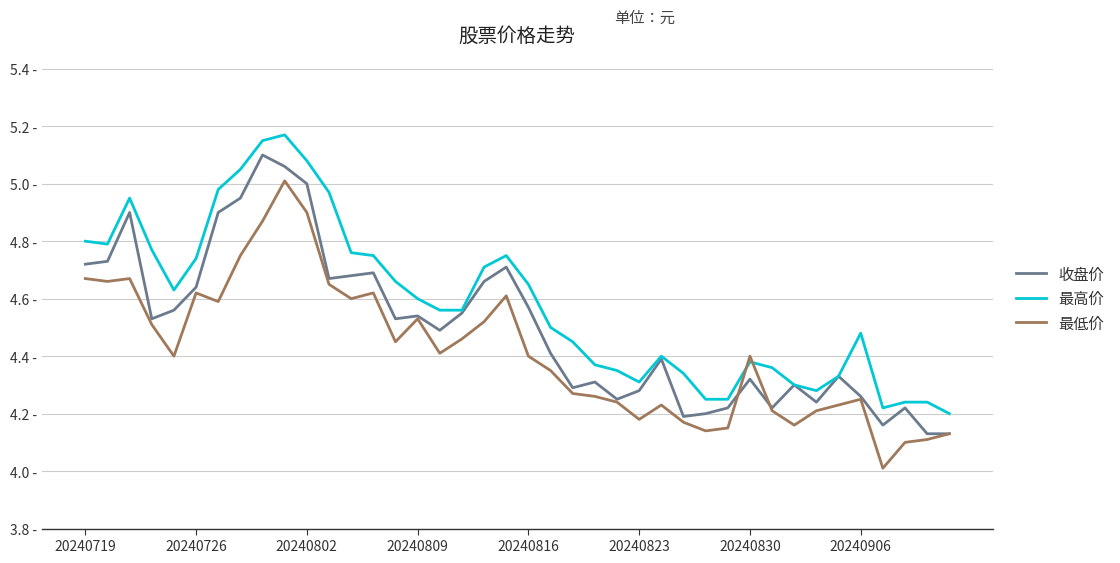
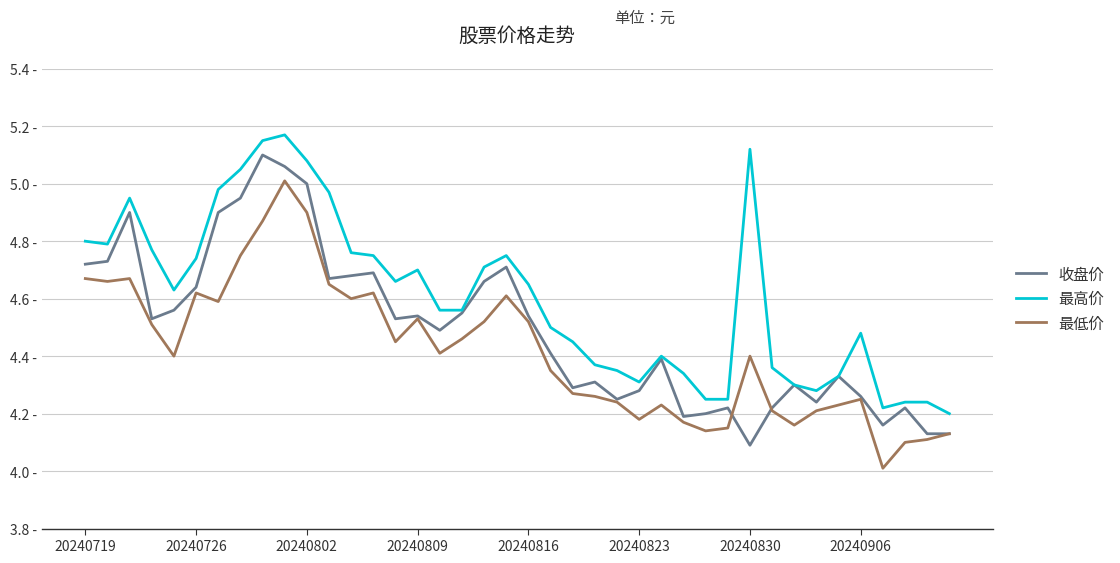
  {
    "收盘价": {
      "20240719": "4.72 -",
      "20240726": "4.64 -",
      "20240802": "5.00 -",
      "20240809": "4.54 -",
-     "20240816": "4.57 -",
+     "20240816": "4.54 -",
      "20240823": "4.28 -",
-     "20240830": "4.32 -",
+     "20240830": "4.09 -",
      "20240906": "4.26 -"
    },
    "最高价": {
      "20240719": "4.80 -",
      "20240726": "4.74 -",
      "20240802": "5.08 -",
-     "20240809": "4.6 -",
+     "20240809": "4.7 -",
      "20240816": "4.65 -",
      "20240823": "4.31 -",
-     "20240830": "4.38 -",
+     "20240830": "5.12 -",
      "20240906": "4.48 -"
    },
    "最低价": {
      "20240719": "4.67 -",
      "20240726": "4.62 -",
      "20240802": "4.90 -",
      "20240809": "4.53 -",
-     "20240816": "4.40 -",
+     "20240816": "4.52 -",
      "20240823": "4.18 -",
      "20240830": "4.40 -",
      "20240906": "4.25 -"
    }
  }
